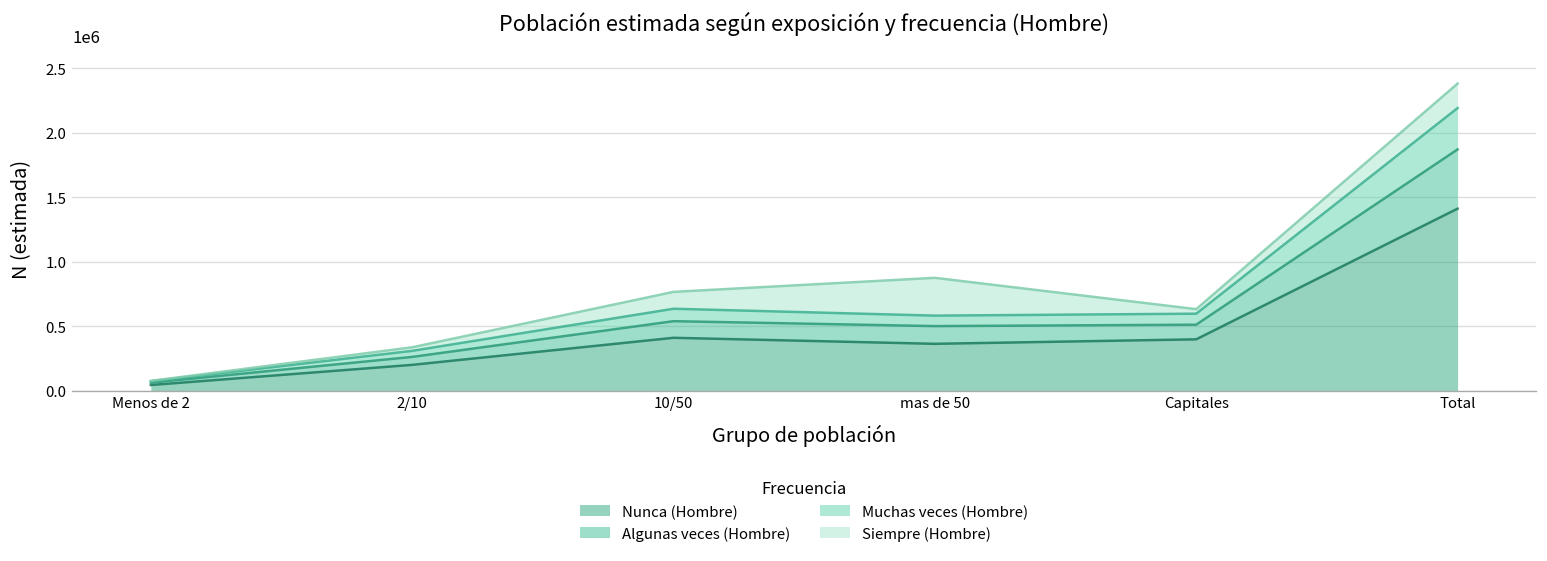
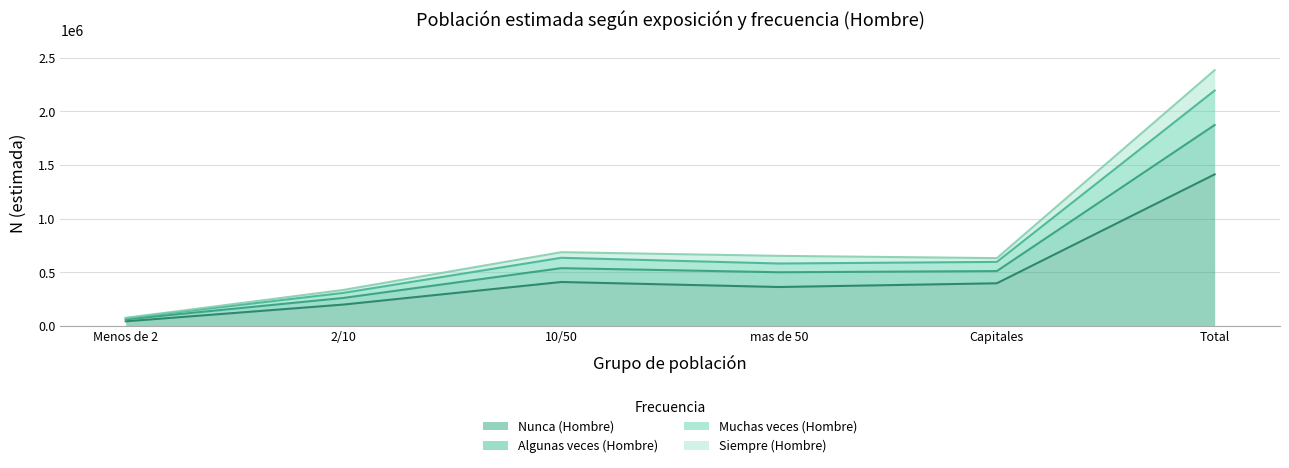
  {
    "Siempre (Hombre)": {
      "2/10": 30000,
-     "10/50": 130000,
-     "mas de 50": 290000,
+     "10/50": 50000,
+     "mas de 50": 70000,
      "Capitales": 40000,
      "Total": 190000
    }
  }
